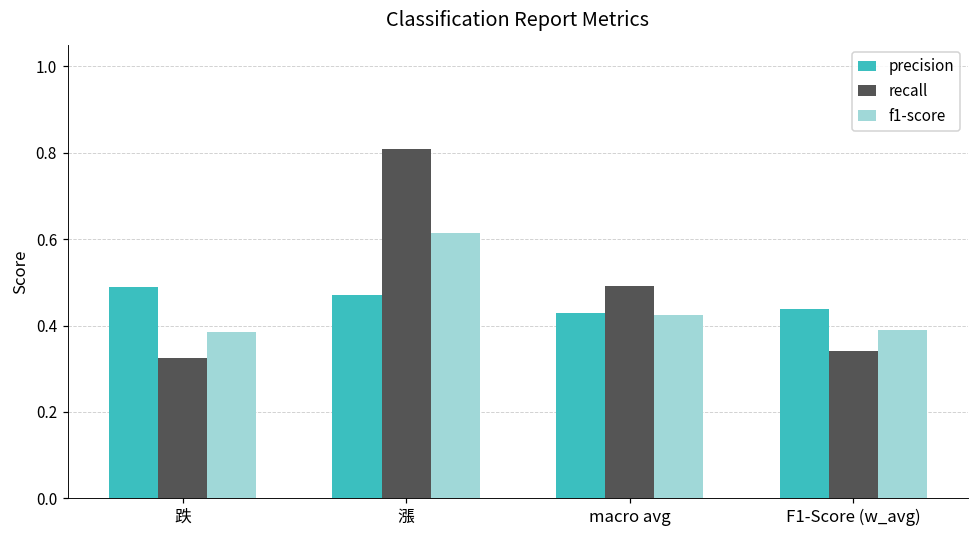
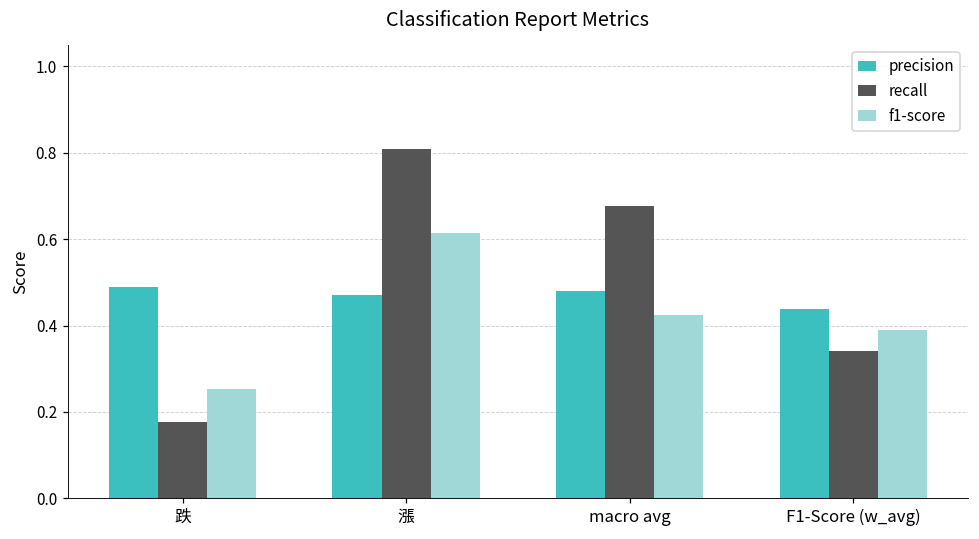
  {
    "precision": {
      "跌": 0.49,
      "漲": 0.47,
-     "macro avg": 0.43,
+     "macro avg": 0.48,
      "F1-Score (w_avg)": 0.44
    },
    "recall": {
-     "跌": 0.32,
+     "跌": 0.18,
      "漲": 0.81,
-     "macro avg": 0.49,
+     "macro avg": 0.68,
      "F1-Score (w_avg)": 0.34
    },
    "f1-score": {
-     "跌": 0.39,
+     "跌": 0.25,
      "漲": 0.62,
      "macro avg": 0.42,
      "F1-Score (w_avg)": 0.39
    }
  }
